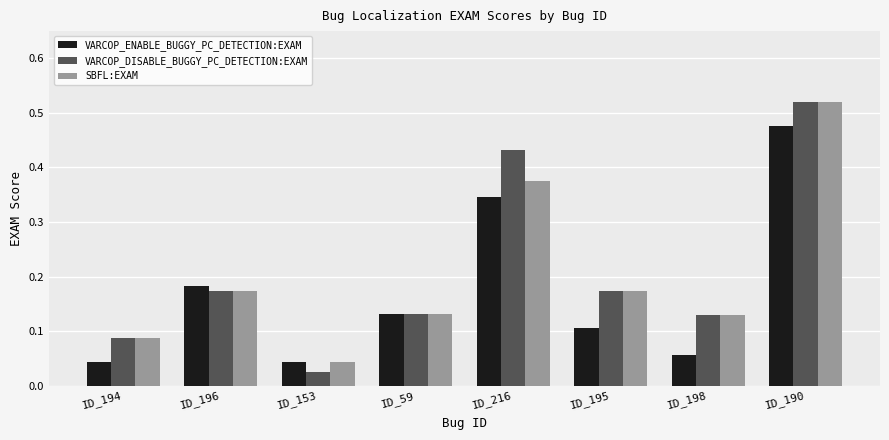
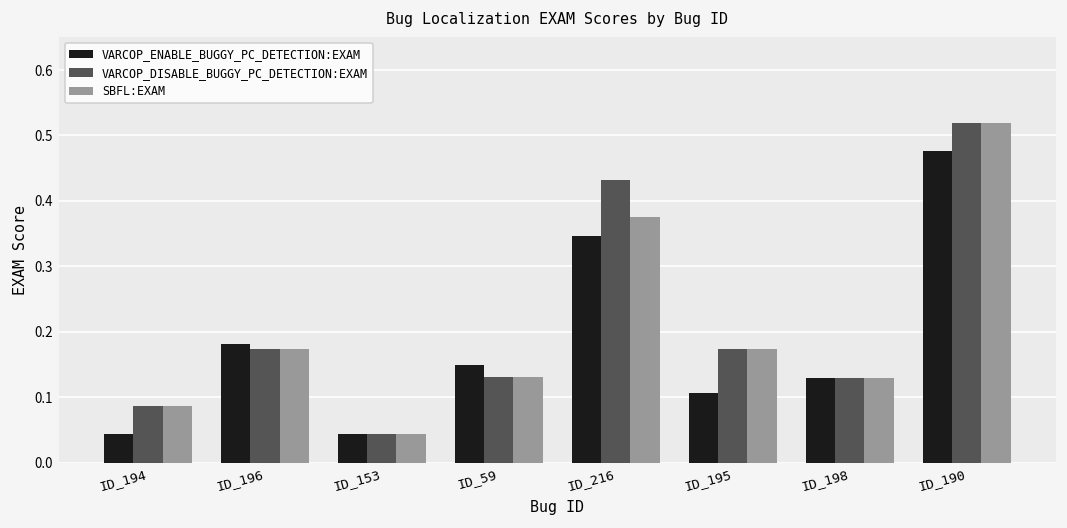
  {
    "VARCOP_ENABLE_BUGGY_PC_DETECTION:EXAM": {
      "ID_194": 0.04,
      "ID_196": 0.18,
      "ID_153": 0.04,
-     "ID_59": 0.13,
+     "ID_59": 0.15,
      "ID_216": 0.35,
      "ID_195": 0.11,
-     "ID_198": 0.06,
+     "ID_198": 0.13,
      "ID_190": 0.48
    },
    "VARCOP_DISABLE_BUGGY_PC_DETECTION:EXAM": {
      "ID_194": 0.09,
      "ID_196": 0.17,
-     "ID_153": 0.03,
+     "ID_153": 0.04,
      "ID_59": 0.13,
      "ID_216": 0.43,
      "ID_195": 0.17,
      "ID_198": 0.13,
      "ID_190": 0.52
    },
    "SBFL:EXAM": {
      "ID_194": 0.09,
      "ID_196": 0.17,
      "ID_153": 0.04,
      "ID_59": 0.13,
      "ID_216": 0.38,
      "ID_195": 0.17,
      "ID_198": 0.13,
      "ID_190": 0.52
    }
  }
